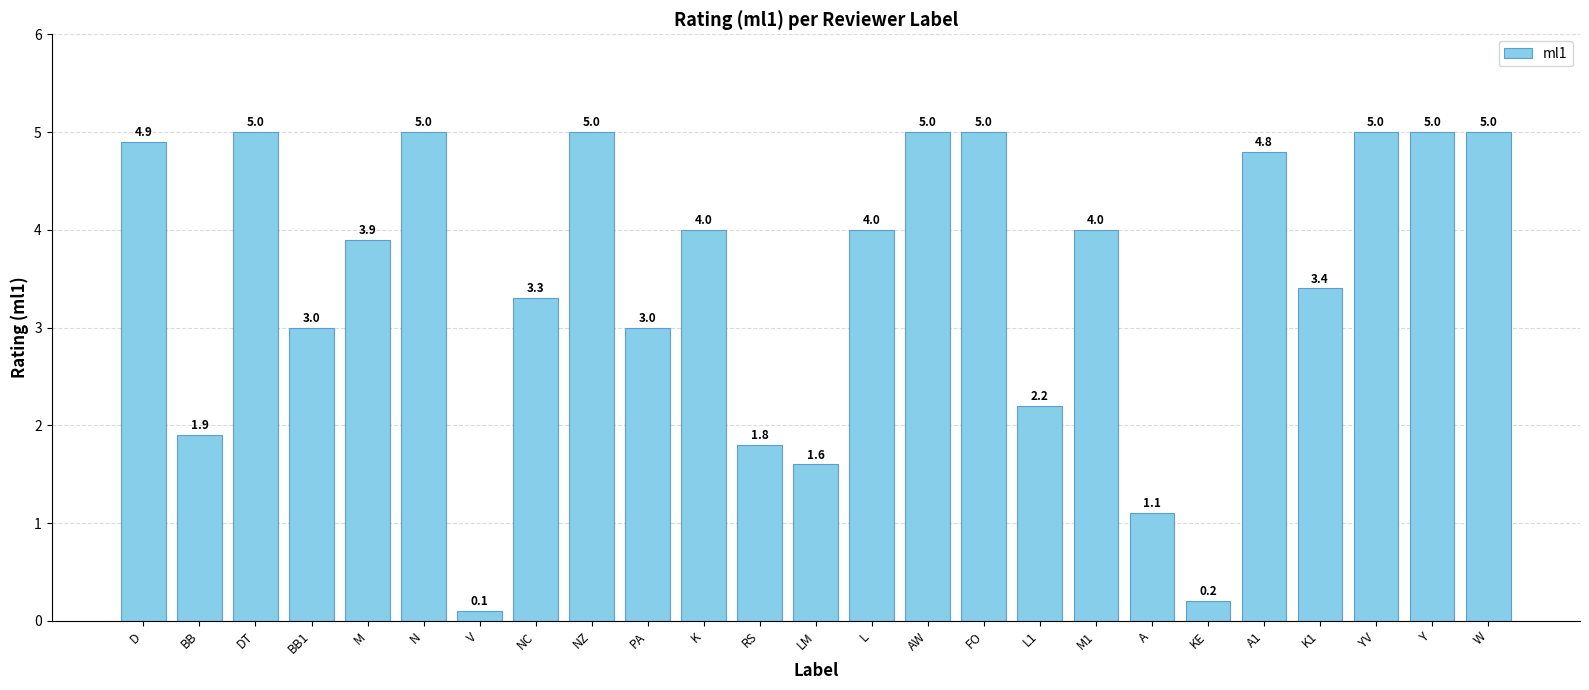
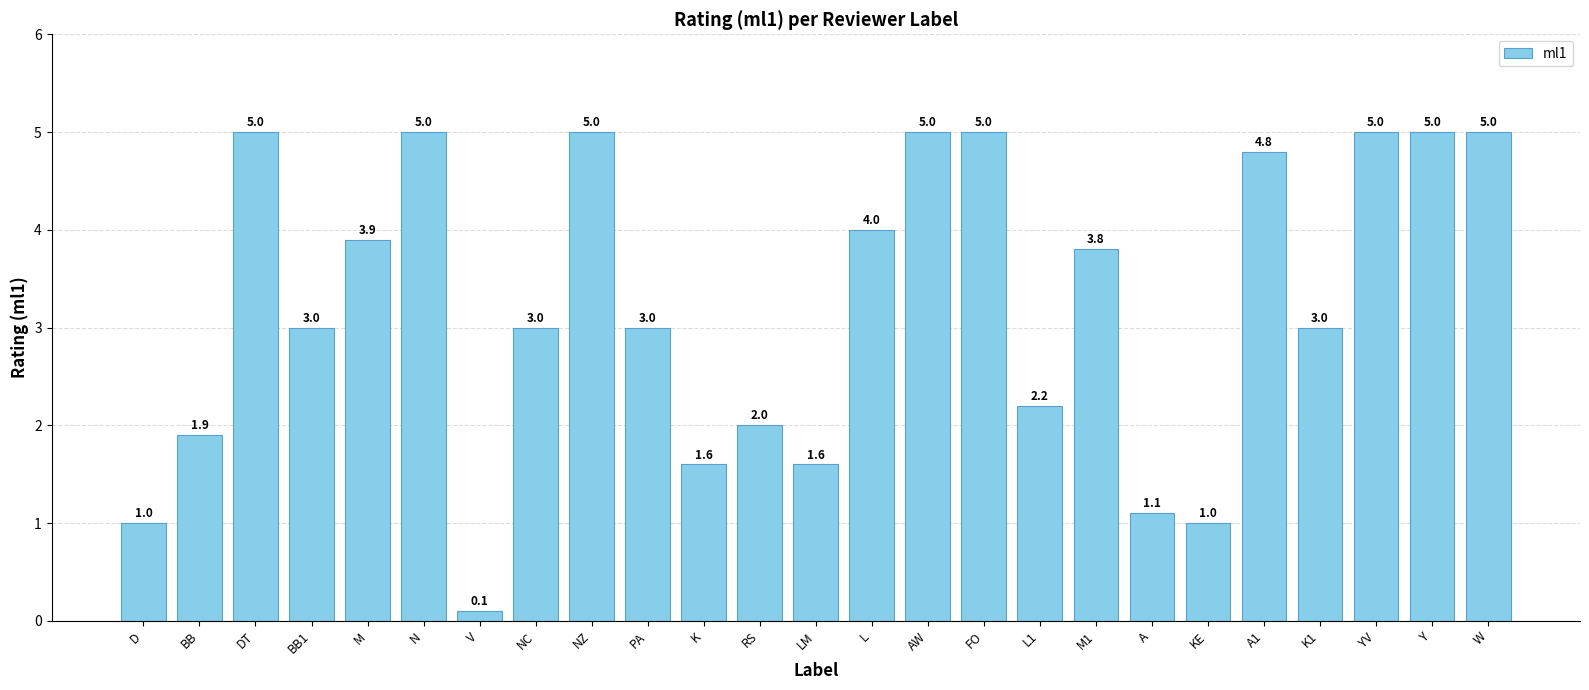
  {
-   "D": 4.9,
+   "D": 1.0,
    "BB": 1.9,
    "DT": 5.0,
    "BB1": 3.0,
    "M": 3.9,
    "N": 5.0,
    "V": 0.1,
-   "NC": 3.3,
+   "NC": 3.0,
    "NZ": 5.0,
    "PA": 3.0,
-   "K": 4.0,
-   "RS": 1.8,
+   "K": 1.6,
+   "RS": 2.0,
    "LM": 1.6,
    "L": 4.0,
    "AW": 5.0,
    "FO": 5.0,
    "L1": 2.2,
-   "M1": 4.0,
+   "M1": 3.8,
    "A": 1.1,
-   "KE": 0.2,
+   "KE": 1.0,
    "A1": 4.8,
-   "K1": 3.4,
+   "K1": 3.0,
    "YV": 5.0,
    "Y": 5.0,
    "W": 5.0
  }
